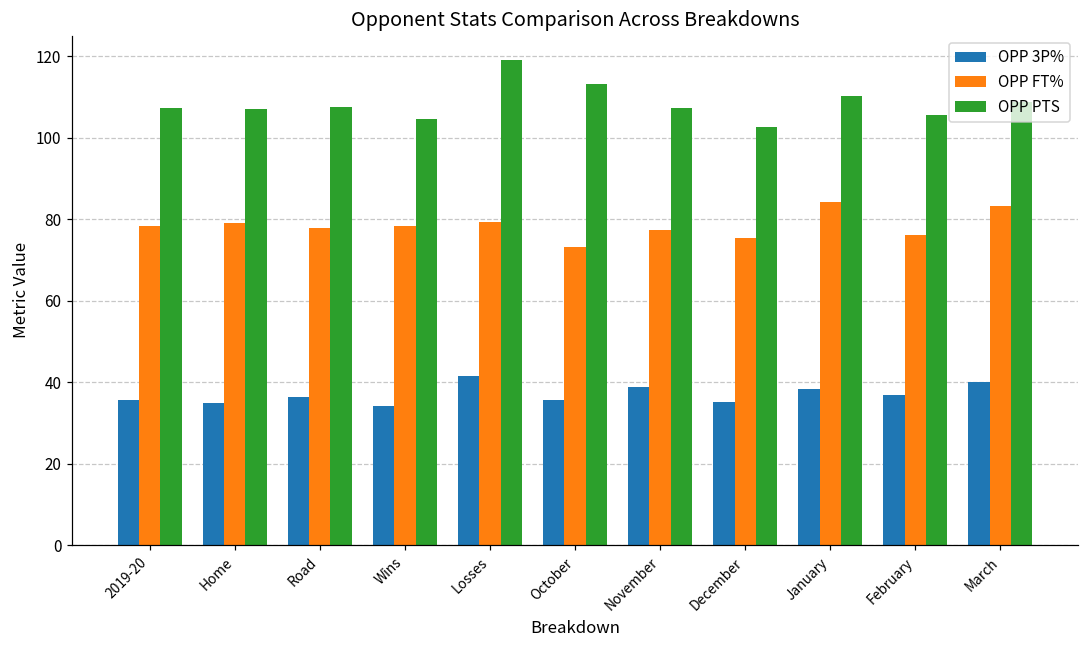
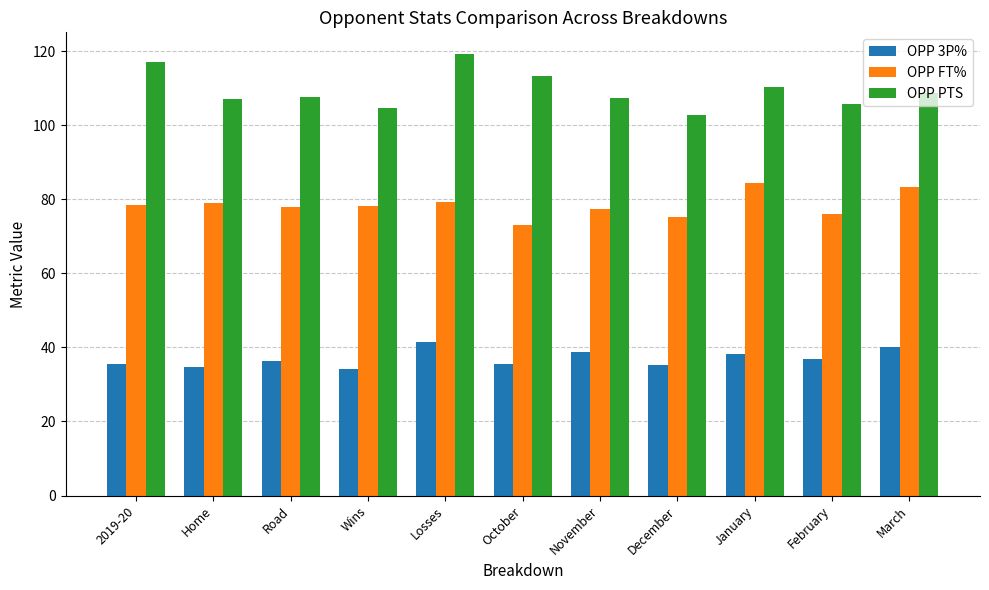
  {
    "OPP 3P%": {
      "2019-20": 36,
      "Home": 35,
      "Road": 36,
      "Wins": 34,
      "Losses": 42,
      "October": 36,
      "November": 39,
      "December": 35,
      "January": 38,
      "February": 37,
      "March": 40
    },
    "OPP FT%": {
      "2019-20": 78,
      "Home": 79,
      "Road": 78,
      "Wins": 78,
      "Losses": 79,
      "October": 73,
      "November": 77,
      "December": 75,
      "January": 84,
      "February": 76,
      "March": 83
    },
    "OPP PTS": {
-     "2019-20": 107,
+     "2019-20": 117,
      "Home": 107,
      "Road": 108,
      "Wins": 105,
      "Losses": 119,
      "October": 113,
      "November": 107,
      "December": 103,
      "January": 110,
      "February": 106
    }
  }
